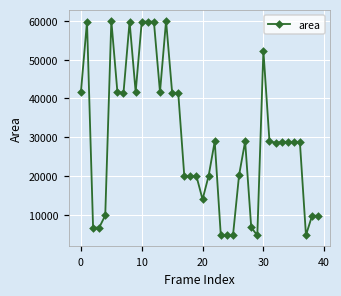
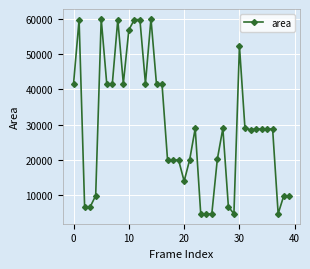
  {
    "0": 42000,
-   "10": 60000,
+   "10": 57000,
    "20": 14000,
    "30": 52000
  }
